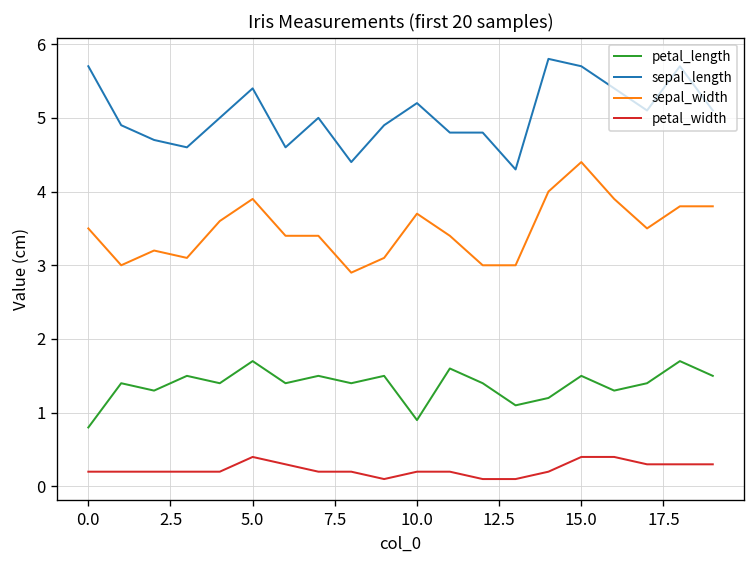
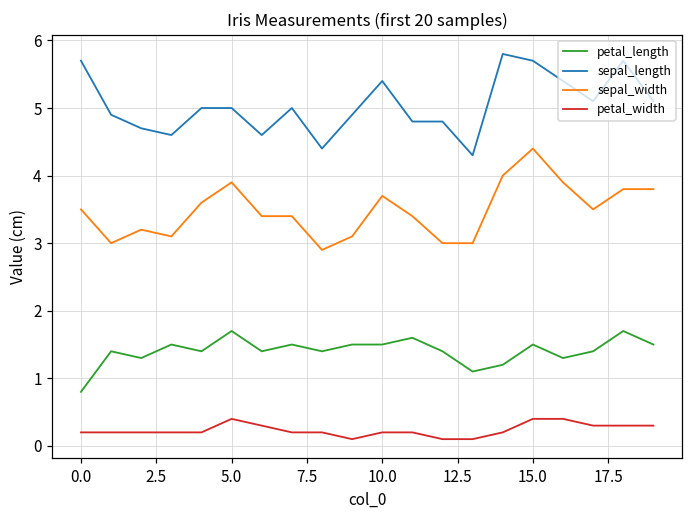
  {
    "petal_length": {
      "0.0": 0.8,
      "5.0": 1.7,
-     "10.0": 0.9,
+     "10.0": 1.5,
      "15.0": 1.5
    },
    "sepal_length": {
      "0.0": 5.7,
-     "5.0": 5.4,
-     "10.0": 5.2,
+     "5.0": 5.0,
+     "10.0": 5.4,
      "15.0": 5.7
    },
    "sepal_width": {
      "0.0": 3.5,
      "5.0": 3.9,
      "10.0": 3.7,
      "15.0": 4.4
    },
    "petal_width": {
      "0.0": 0.2,
      "5.0": 0.4,
      "10.0": 0.2,
      "15.0": 0.4
    }
  }
